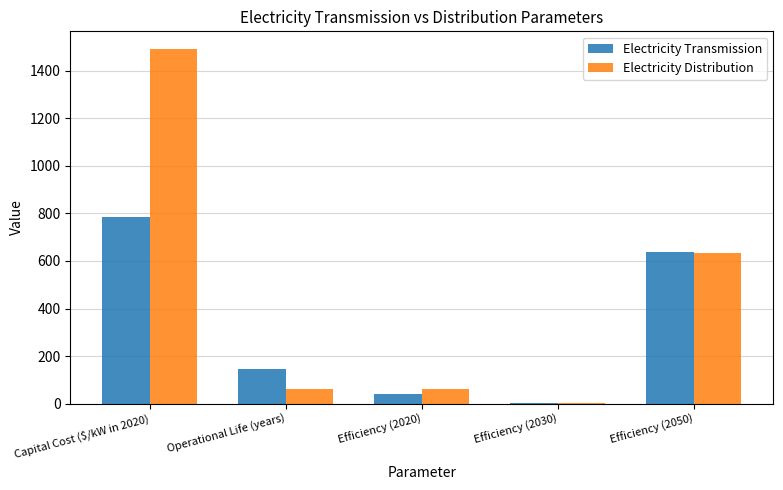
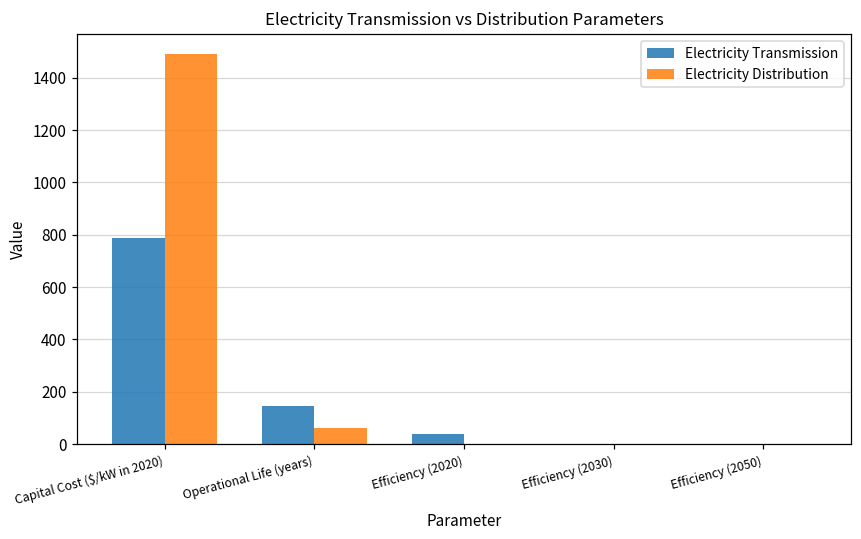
  {
    "Electricity Transmission": {
      "Capital Cost ($/kW in 2020)": 790,
      "Operational Life (years)": 150,
      "Efficiency (2020)": 40,
-     "Efficiency (2050)": 640
+     "Efficiency (2050)": 0
    },
    "Electricity Distribution": {
      "Capital Cost ($/kW in 2020)": 1490,
      "Operational Life (years)": 60,
-     "Efficiency (2020)": 60,
-     "Efficiency (2050)": 640
+     "Efficiency (2020)": 0,
+     "Efficiency (2050)": 0
    }
  }
